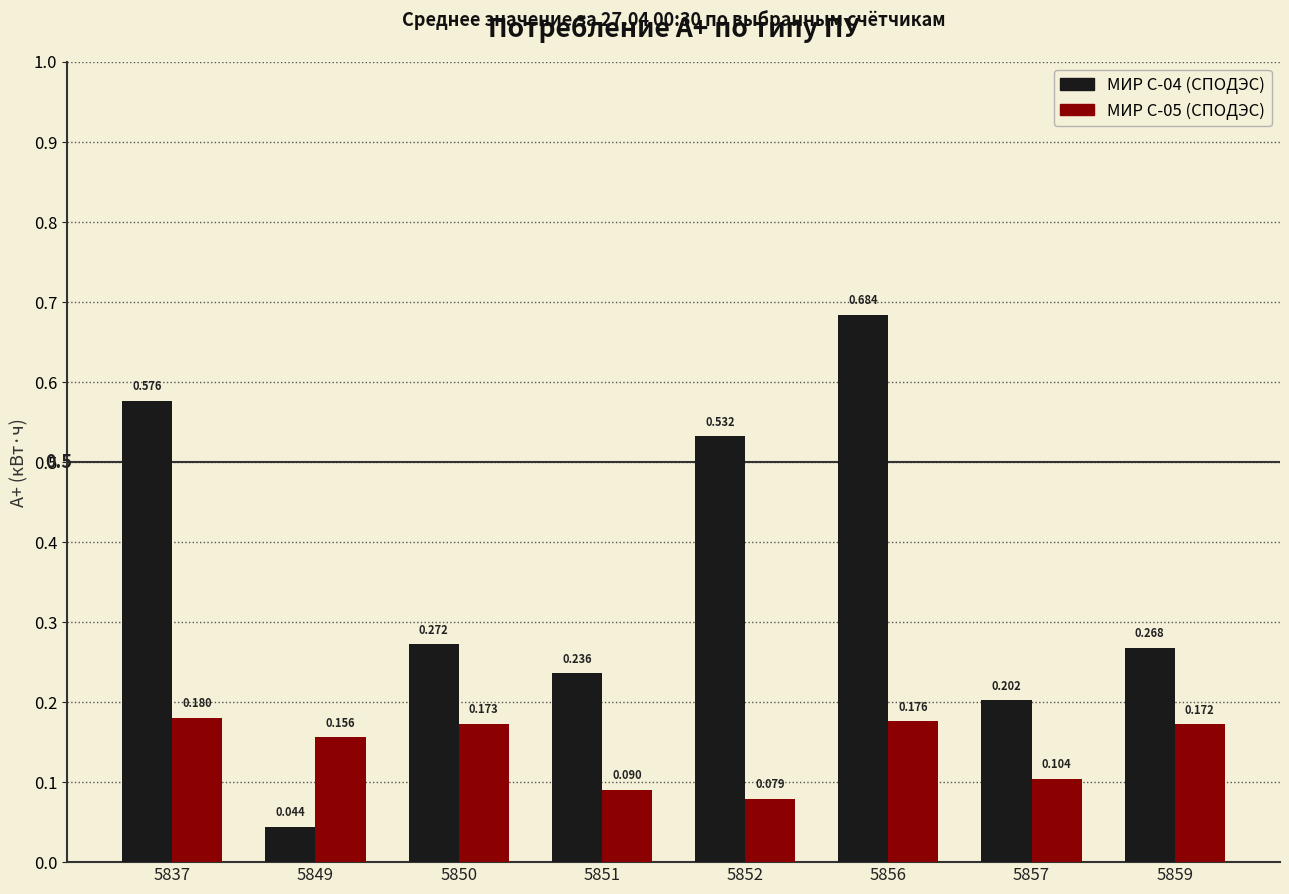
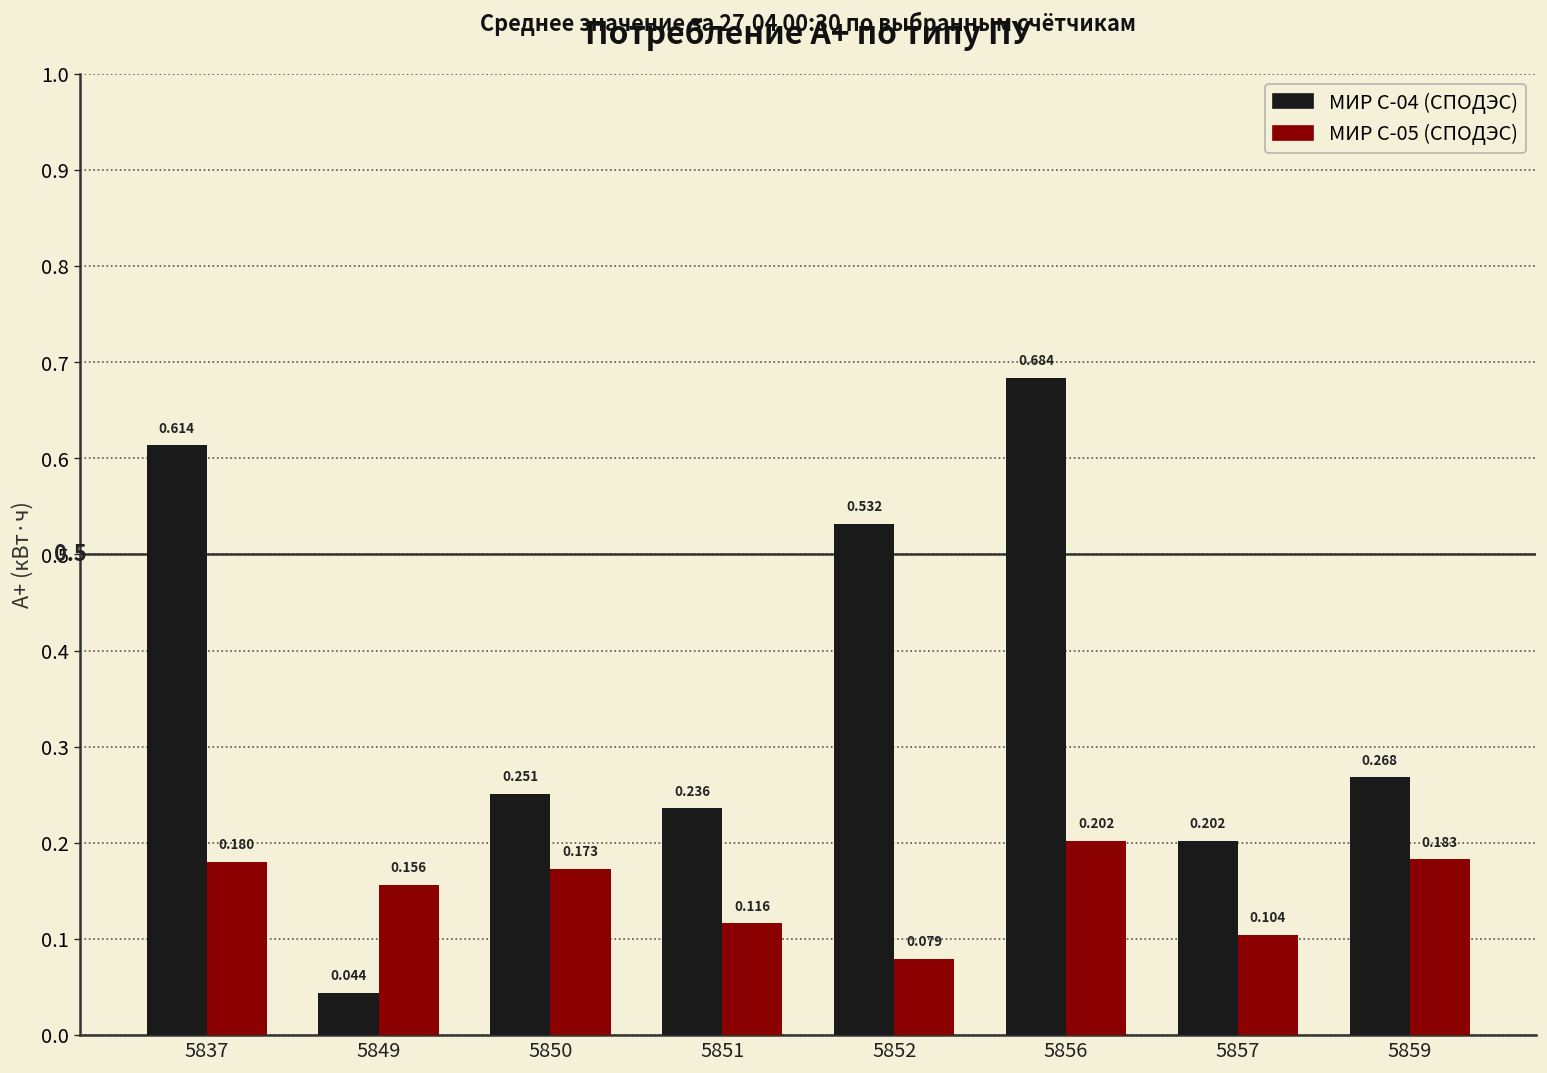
  {
    "МИР С-04 (СПОДЭС)": {
-     "5837": 0.576,
+     "5837": 0.614,
      "5849": 0.044,
-     "5850": 0.272,
+     "5850": 0.251,
      "5851": 0.236,
      "5852": 0.532,
      "5856": 0.684,
      "5857": 0.202,
      "5859": 0.268
    },
    "МИР С-05 (СПОДЭС)": {
      "5837": 0.180,
      "5849": 0.156,
      "5850": 0.173,
-     "5851": 0.090,
+     "5851": 0.116,
      "5852": 0.079,
-     "5856": 0.176,
+     "5856": 0.202,
      "5857": 0.104,
-     "5859": 0.172
+     "5859": 0.183
    }
  }
